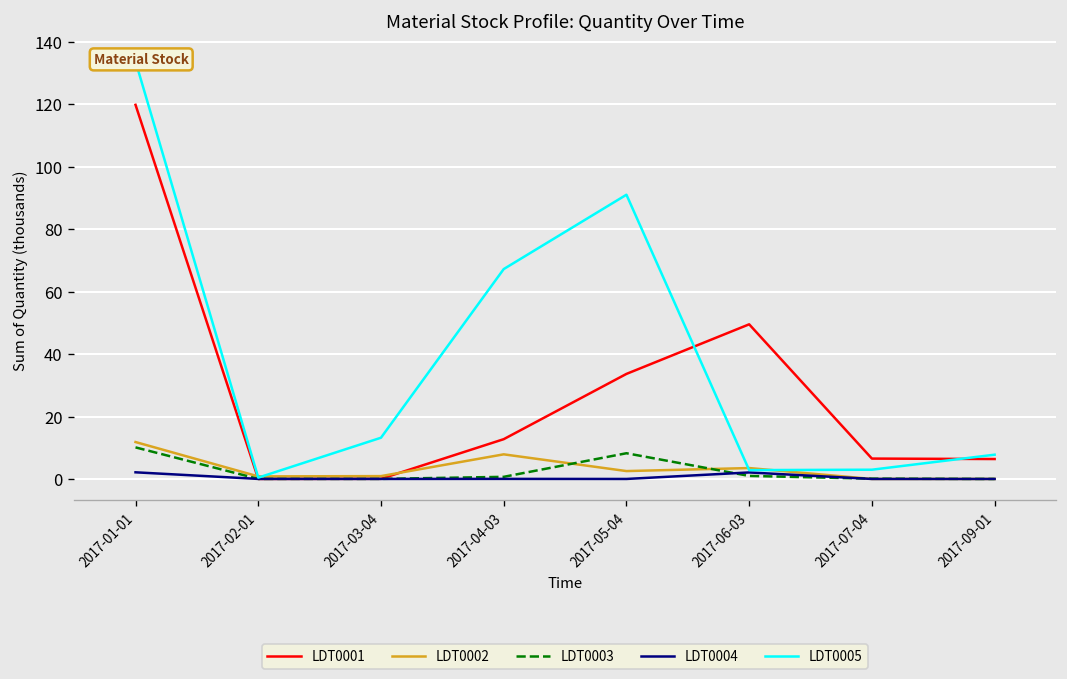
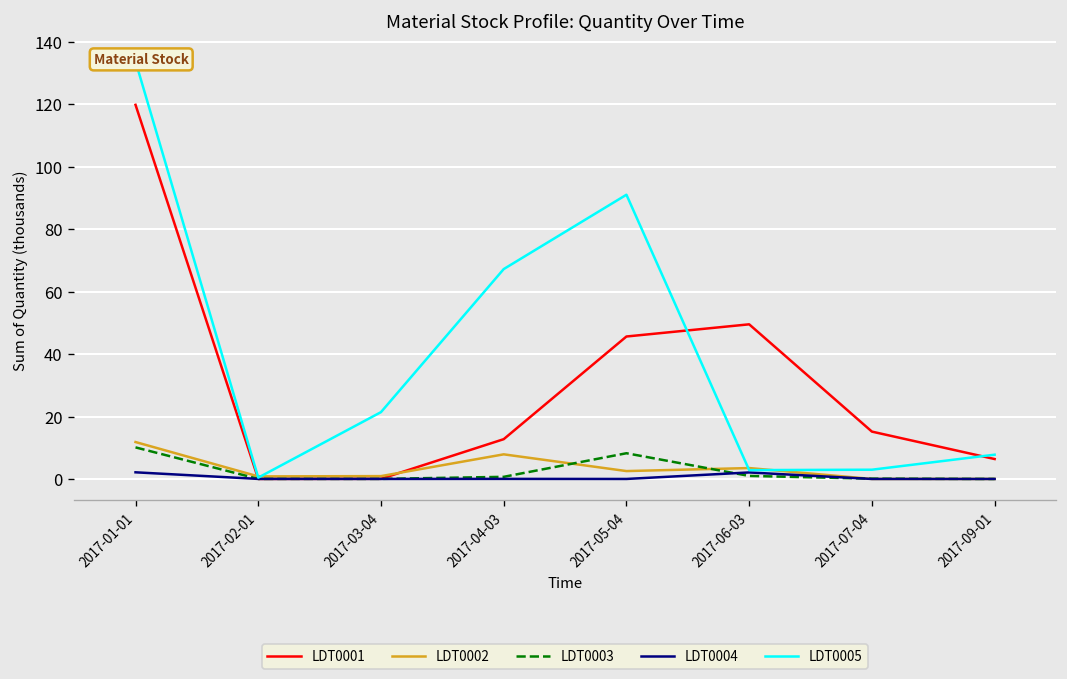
  {
    "LDT0001": {
      "2017-01-01": 120,
      "2017-04-03": 13,
-     "2017-05-04": 34,
+     "2017-05-04": 46,
      "2017-06-03": 50,
-     "2017-07-04": 7,
+     "2017-07-04": 15,
      "2017-09-01": 6
    },
    "LDT0002": {
      "2017-01-01": 12,
      "2017-04-03": 8,
      "2017-05-04": 3
    },
    "LDT0003": {
      "2017-01-01": 10,
      "2017-05-04": 8,
      "2017-06-03": 1
    },
    "LDT0004": {
      "2017-01-01": 2,
      "2017-05-04": 0
    },
    "LDT0005": {
-     "2017-03-04": 13,
+     "2017-03-04": 21,
      "2017-04-03": 67,
      "2017-05-04": 91,
      "2017-07-04": 3,
      "2017-09-01": 8
    }
  }
